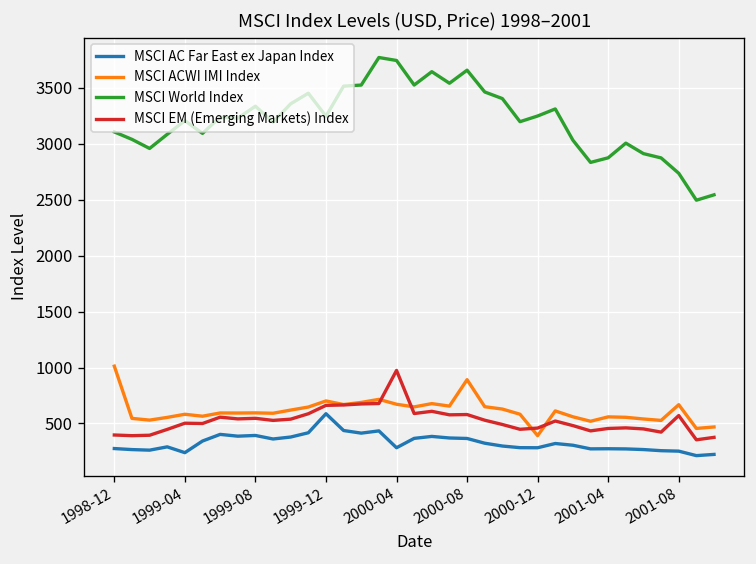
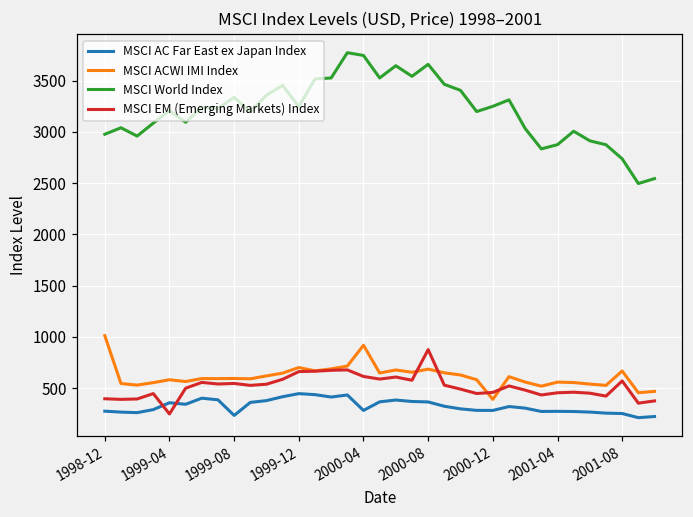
  {
    "MSCI AC Far East ex Japan Index": {
      "1998-12": 300,
-     "1999-04": 200,
-     "1999-08": 400,
-     "1999-12": 600,
+     "1999-04": 400,
+     "1999-08": 200,
+     "1999-12": 400,
      "2000-04": 300,
      "2000-08": 400,
      "2000-12": 300,
      "2001-04": 300,
      "2001-08": 300
    },
    "MSCI ACWI IMI Index": {
      "1998-12": 1000,
      "1999-04": 600,
      "1999-08": 600,
      "1999-12": 700,
-     "2000-04": 700,
-     "2000-08": 900,
+     "2000-04": 900,
+     "2000-08": 700,
      "2000-12": 400,
      "2001-04": 600,
      "2001-08": 700
    },
    "MSCI World Index": {
-     "1998-12": 3100,
+     "1998-12": 3000,
      "2000-04": 3700,
      "2000-08": 3700,
      "2000-12": 3200,
      "2001-04": 2900,
      "2001-08": 2700
    },
    "MSCI EM (Emerging Markets) Index": {
      "1998-12": 400,
-     "1999-04": 500,
+     "1999-04": 200,
      "1999-08": 500,
      "1999-12": 700,
-     "2000-04": 1000,
-     "2000-08": 600,
+     "2000-04": 600,
+     "2000-08": 900,
      "2000-12": 500,
      "2001-04": 500,
      "2001-08": 600
    }
  }
